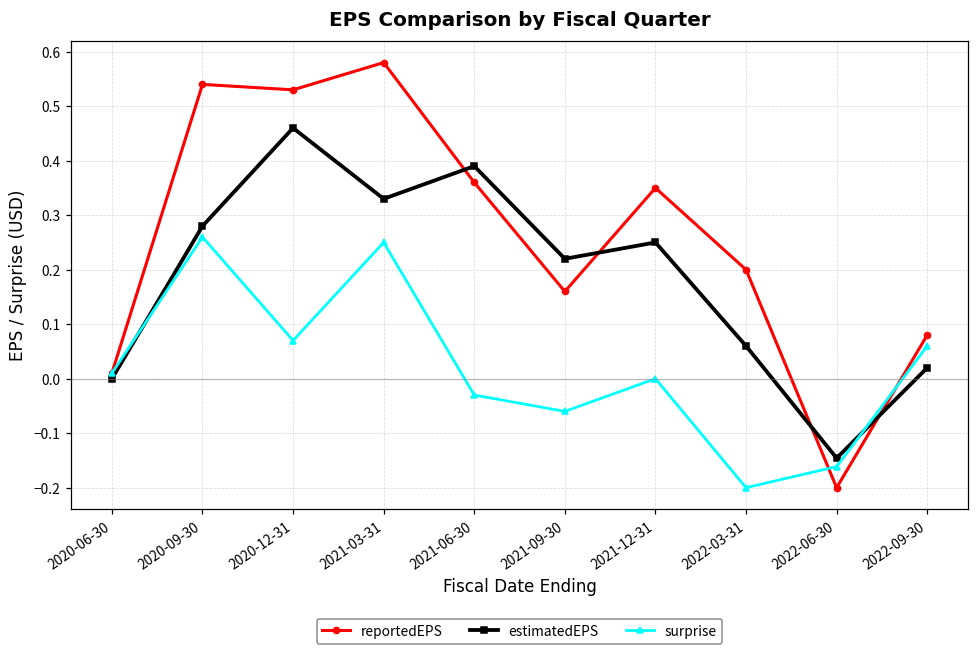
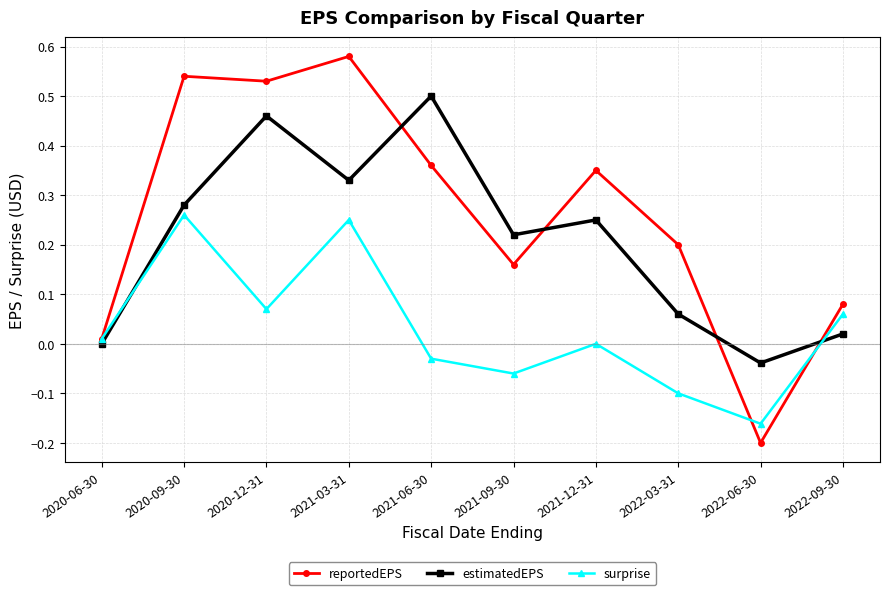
  {
    "reportedEPS": {
      "2020-09-30": 0.54,
      "2020-12-31": 0.53,
      "2021-03-31": 0.58,
      "2021-06-30": 0.36,
      "2021-09-30": 0.16,
      "2021-12-31": 0.35,
      "2022-03-31": 0.20,
      "2022-06-30": -0.20,
      "2022-09-30": 0.08
    },
    "estimatedEPS": {
      "2020-06-30": 0.00,
      "2020-09-30": 0.28,
      "2020-12-31": 0.46,
      "2021-03-31": 0.33,
-     "2021-06-30": 0.39,
+     "2021-06-30": 0.50,
      "2021-09-30": 0.22,
      "2021-12-31": 0.25,
      "2022-03-31": 0.06,
-     "2022-06-30": -0.15,
+     "2022-06-30": -0.04,
      "2022-09-30": 0.02
    },
    "surprise": {
      "2020-09-30": 0.26,
      "2020-12-31": 0.07,
      "2021-03-31": 0.25,
      "2021-06-30": -0.03,
      "2021-09-30": -0.06,
      "2021-12-31": 0.0,
-     "2022-03-31": -0.2,
+     "2022-03-31": -0.1,
      "2022-06-30": -0.16,
      "2022-09-30": 0.06
    }
  }
